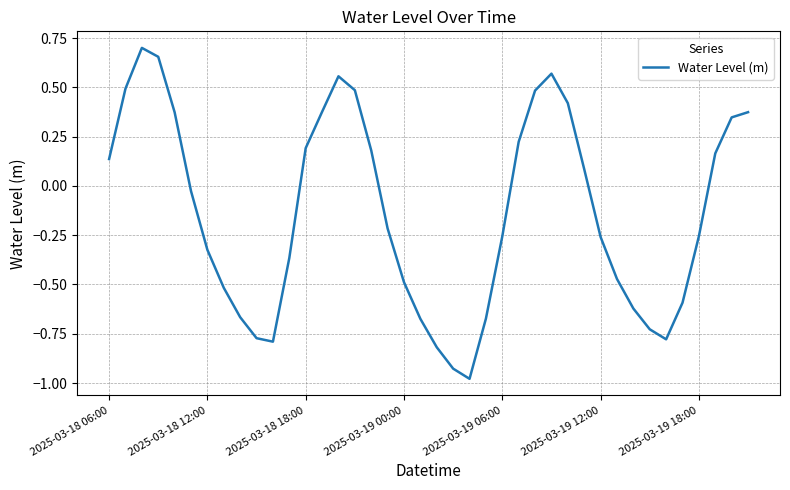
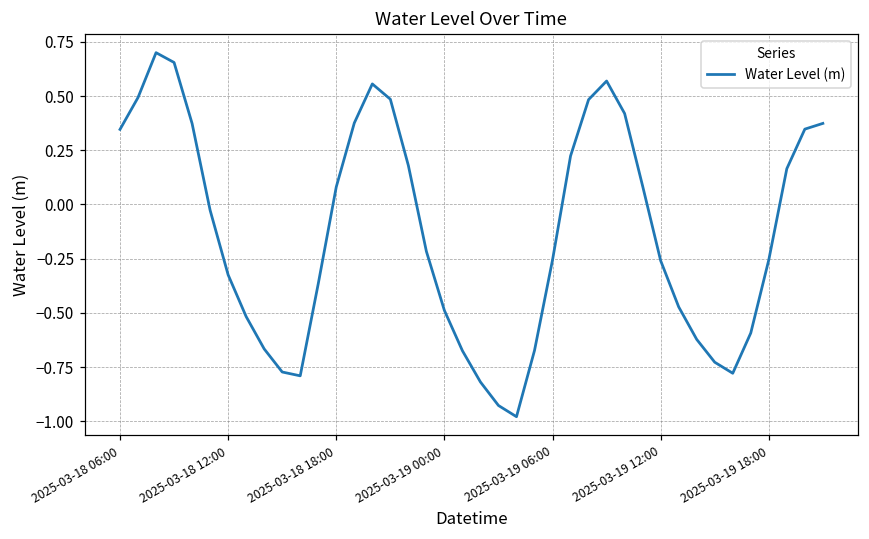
  {
-   "2025-03-18 06:00": 0.14,
+   "2025-03-18 06:00": 0.35,
    "2025-03-18 12:00": -0.32,
-   "2025-03-18 18:00": 0.19,
+   "2025-03-18 18:00": 0.08,
    "2025-03-19 00:00": -0.49,
    "2025-03-19 06:00": -0.26,
    "2025-03-19 12:00": -0.26,
    "2025-03-19 18:00": -0.26
  }
